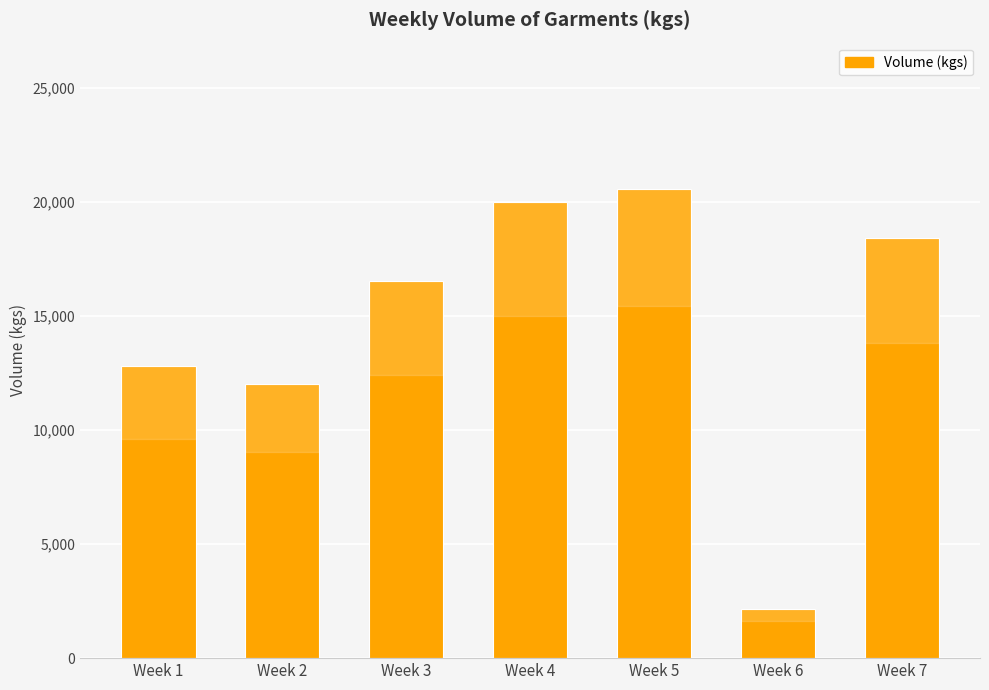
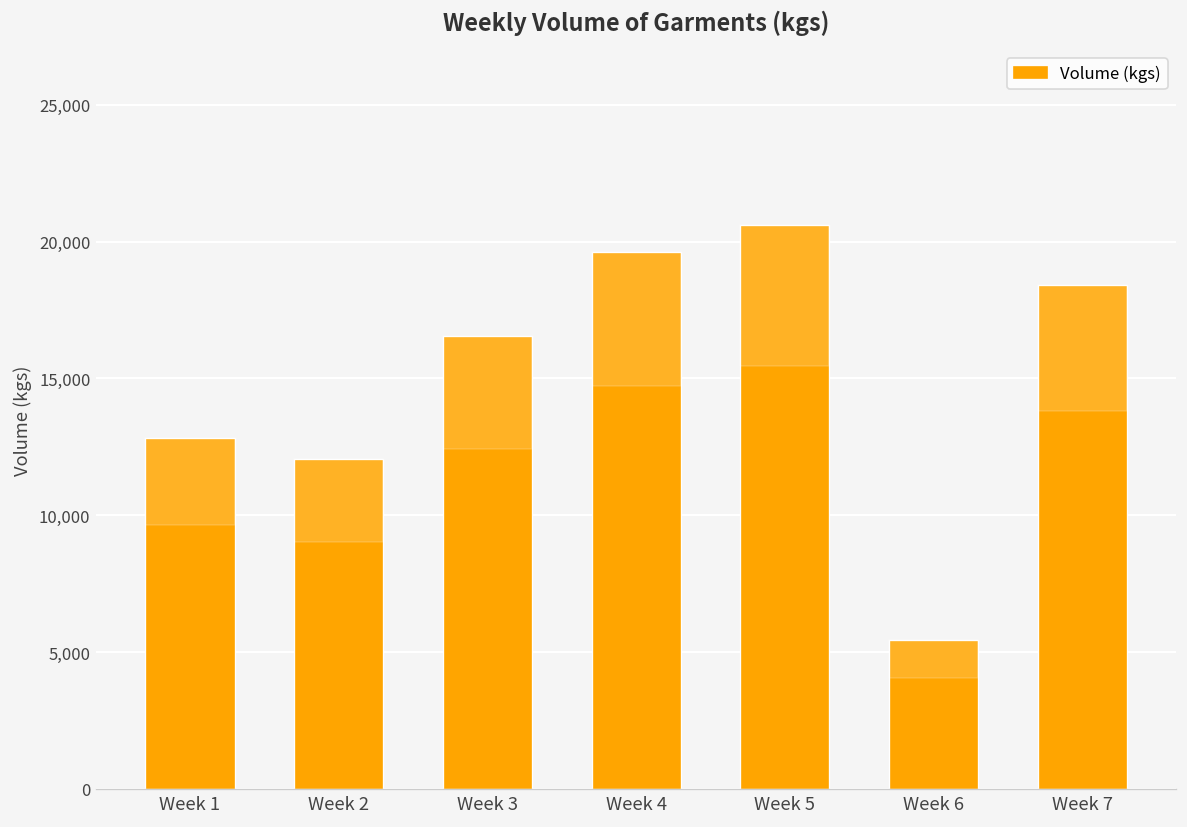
  {
    "Week 1": "12,800",
    "Week 2": "12,000",
    "Week 3": "16,600",
-   "Week 4": "20,000",
+   "Week 4": "19,600",
    "Week 5": "20,600",
-   "Week 6": "2,200",
+   "Week 6": "5,400",
    "Week 7": "18,400"
  }
